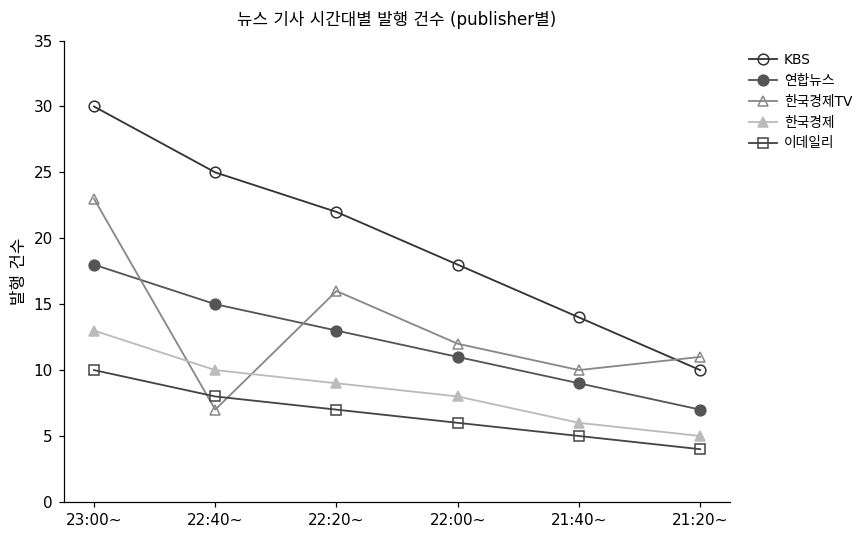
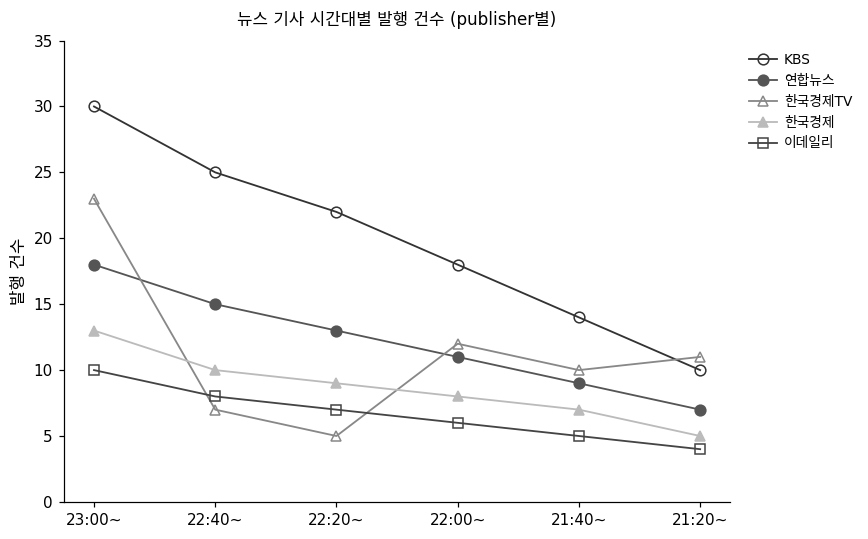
  {
    "한국경제TV": {
      "23:00~": 23,
      "22:40~": 7,
-     "22:20~": 16,
+     "22:20~": 5,
      "22:00~": 12,
      "21:40~": 10,
      "21:20~": 11
    },
    "한국경제": {
      "23:00~": 13,
      "22:40~": 10,
      "22:20~": 9,
      "22:00~": 8,
-     "21:40~": 6,
+     "21:40~": 7,
      "21:20~": 5
    }
  }
